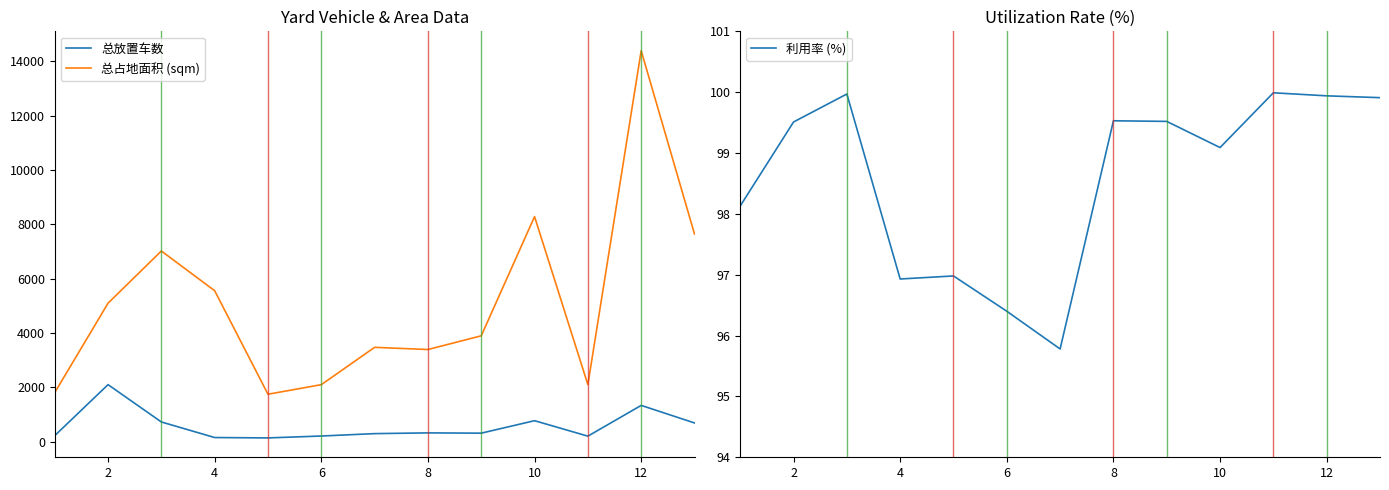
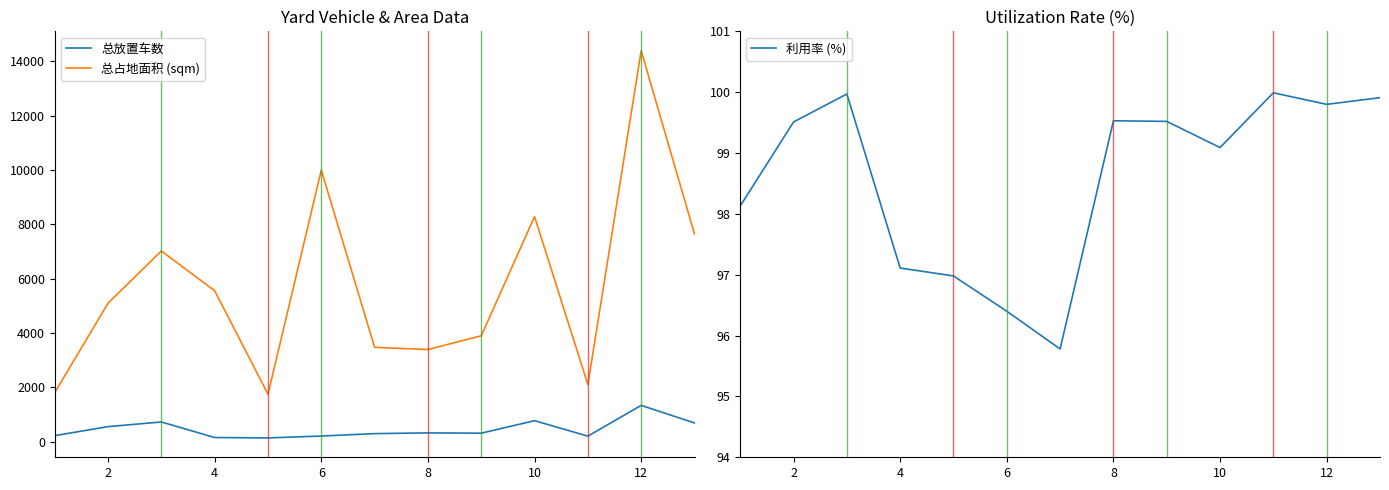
  {
    "Yard Vehicle & Area Data": {
      "总放置车数": {
-       "2": 2100,
+       "2": 600,
        "4": 200,
        "6": 200,
        "8": 300,
        "10": 800,
        "12": 1300
      },
      "总占地面积 (sqm)": {
        "2": 5100,
        "4": 5600,
-       "6": 2100,
+       "6": 10000,
        "8": 3400,
        "10": 8300,
        "12": 14400
      }
    },
    "Utilization Rate (%)": {
      "2": 99.5,
-     "4": 96.9,
+     "4": 97.1,
      "6": 96.4,
      "8": 99.5,
      "10": 99.1,
-     "12": 99.9
+     "12": 99.8
    }
  }
